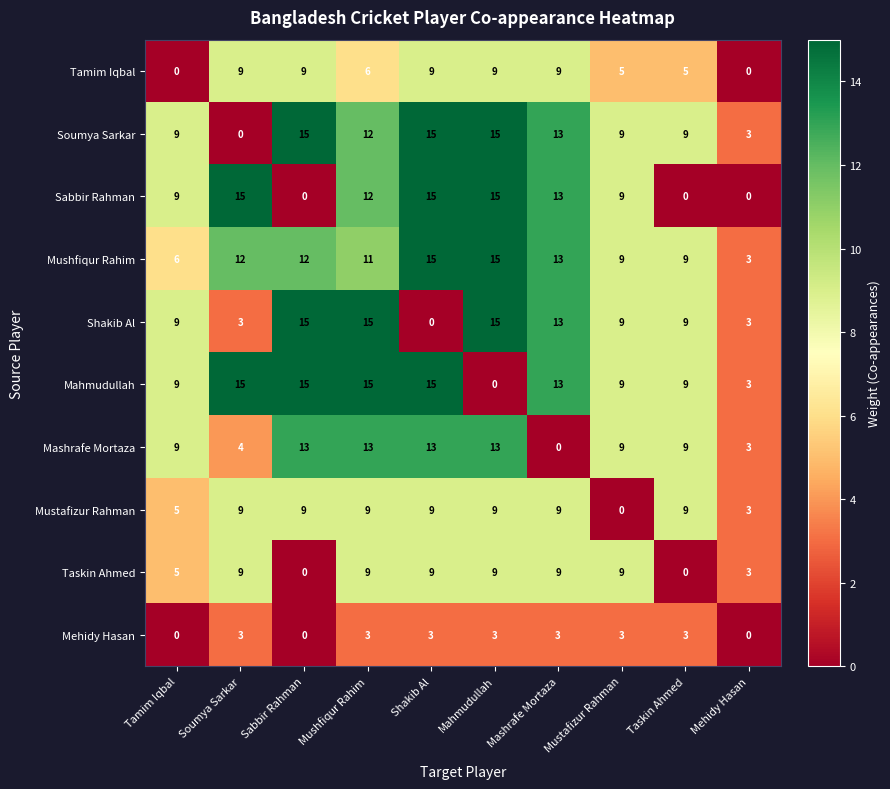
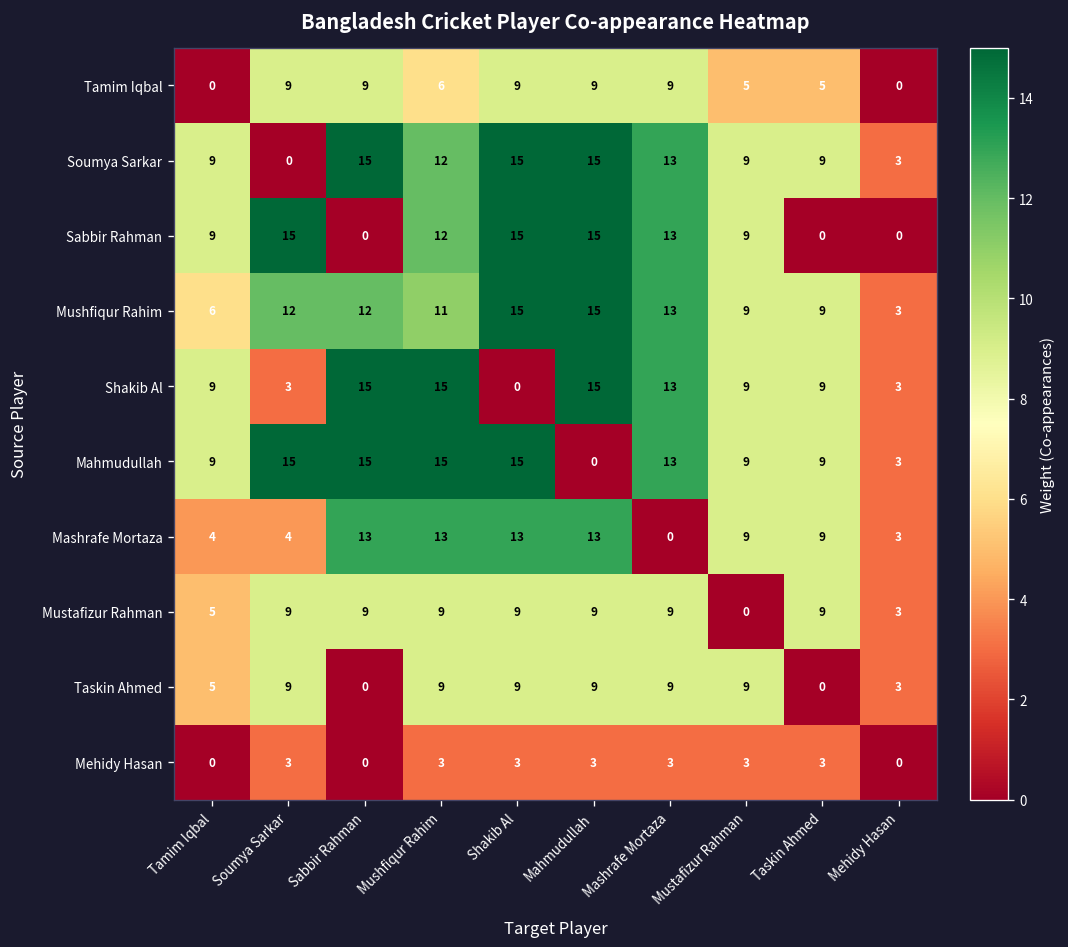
  {
    "Tamim Iqbal": {
      "Tamim Iqbal": 0,
      "Soumya Sarkar": 9,
      "Sabbir Rahman": 9,
      "Mushfiqur Rahim": 6,
      "Shakib Al": 9,
      "Mahmudullah": 9,
      "Mashrafe Mortaza": 9,
      "Mustafizur Rahman": 5,
      "Taskin Ahmed": 5,
      "Mehidy Hasan": 0
    },
    "Soumya Sarkar": {
      "Tamim Iqbal": 9,
      "Soumya Sarkar": 0,
      "Sabbir Rahman": 15,
      "Mushfiqur Rahim": 12,
      "Shakib Al": 15,
      "Mahmudullah": 15,
      "Mashrafe Mortaza": 13,
      "Mustafizur Rahman": 9,
      "Taskin Ahmed": 9,
      "Mehidy Hasan": 3
    },
    "Sabbir Rahman": {
      "Tamim Iqbal": 9,
      "Soumya Sarkar": 15,
      "Sabbir Rahman": 0,
      "Mushfiqur Rahim": 12,
      "Shakib Al": 15,
      "Mahmudullah": 15,
      "Mashrafe Mortaza": 13,
      "Mustafizur Rahman": 9,
      "Taskin Ahmed": 0,
      "Mehidy Hasan": 0
    },
    "Mushfiqur Rahim": {
      "Tamim Iqbal": 6,
      "Soumya Sarkar": 12,
      "Sabbir Rahman": 12,
      "Mushfiqur Rahim": 11,
      "Shakib Al": 15,
      "Mahmudullah": 15,
      "Mashrafe Mortaza": 13,
      "Mustafizur Rahman": 9,
      "Taskin Ahmed": 9,
      "Mehidy Hasan": 3
    },
    "Shakib Al": {
      "Tamim Iqbal": 9,
      "Soumya Sarkar": 3,
      "Sabbir Rahman": 15,
      "Mushfiqur Rahim": 15,
      "Shakib Al": 0,
      "Mahmudullah": 15,
      "Mashrafe Mortaza": 13,
      "Mustafizur Rahman": 9,
      "Taskin Ahmed": 9,
      "Mehidy Hasan": 3
    },
    "Mahmudullah": {
      "Tamim Iqbal": 9,
      "Soumya Sarkar": 15,
      "Sabbir Rahman": 15,
      "Mushfiqur Rahim": 15,
      "Shakib Al": 15,
      "Mahmudullah": 0,
      "Mashrafe Mortaza": 13,
      "Mustafizur Rahman": 9,
      "Taskin Ahmed": 9,
      "Mehidy Hasan": 3
    },
    "Mashrafe Mortaza": {
-     "Tamim Iqbal": 9,
+     "Tamim Iqbal": 4,
      "Soumya Sarkar": 4,
      "Sabbir Rahman": 13,
      "Mushfiqur Rahim": 13,
      "Shakib Al": 13,
      "Mahmudullah": 13,
      "Mashrafe Mortaza": 0,
      "Mustafizur Rahman": 9,
      "Taskin Ahmed": 9,
      "Mehidy Hasan": 3
    },
    "Mustafizur Rahman": {
      "Tamim Iqbal": 5,
      "Soumya Sarkar": 9,
      "Sabbir Rahman": 9,
      "Mushfiqur Rahim": 9,
      "Shakib Al": 9,
      "Mahmudullah": 9,
      "Mashrafe Mortaza": 9,
      "Mustafizur Rahman": 0,
      "Taskin Ahmed": 9,
      "Mehidy Hasan": 3
    },
    "Taskin Ahmed": {
      "Tamim Iqbal": 5,
      "Soumya Sarkar": 9,
      "Sabbir Rahman": 0,
      "Mushfiqur Rahim": 9,
      "Shakib Al": 9,
      "Mahmudullah": 9,
      "Mashrafe Mortaza": 9,
      "Mustafizur Rahman": 9,
      "Taskin Ahmed": 0,
      "Mehidy Hasan": 3
    },
    "Mehidy Hasan": {
      "Tamim Iqbal": 0,
      "Soumya Sarkar": 3,
      "Sabbir Rahman": 0,
      "Mushfiqur Rahim": 3,
      "Shakib Al": 3,
      "Mahmudullah": 3,
      "Mashrafe Mortaza": 3,
      "Mustafizur Rahman": 3,
      "Taskin Ahmed": 3,
      "Mehidy Hasan": 0
    }
  }
